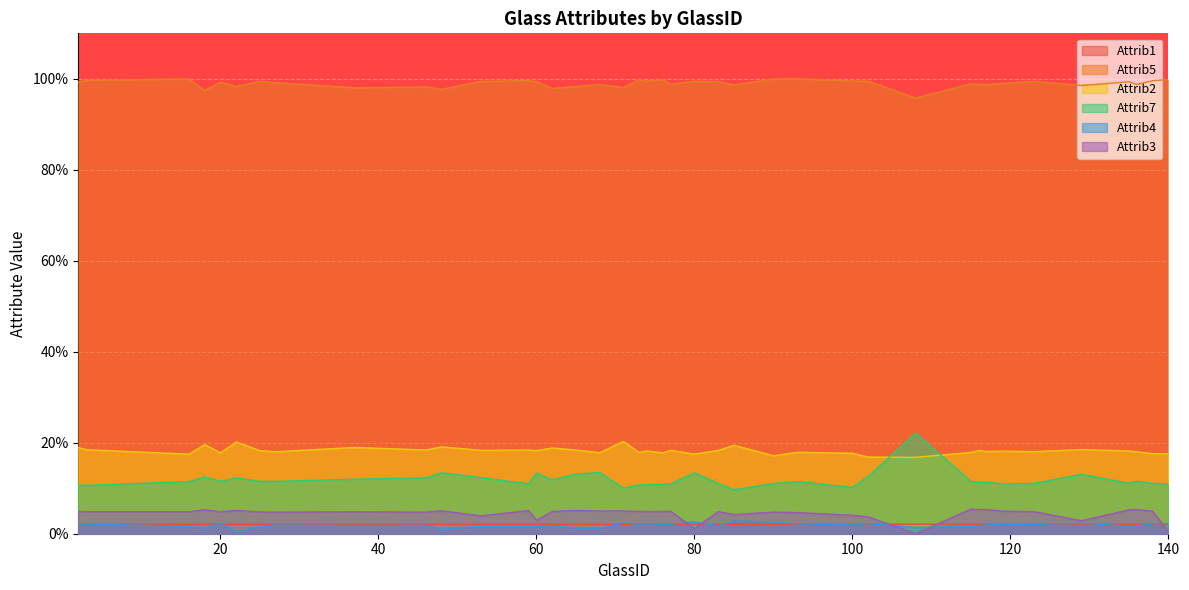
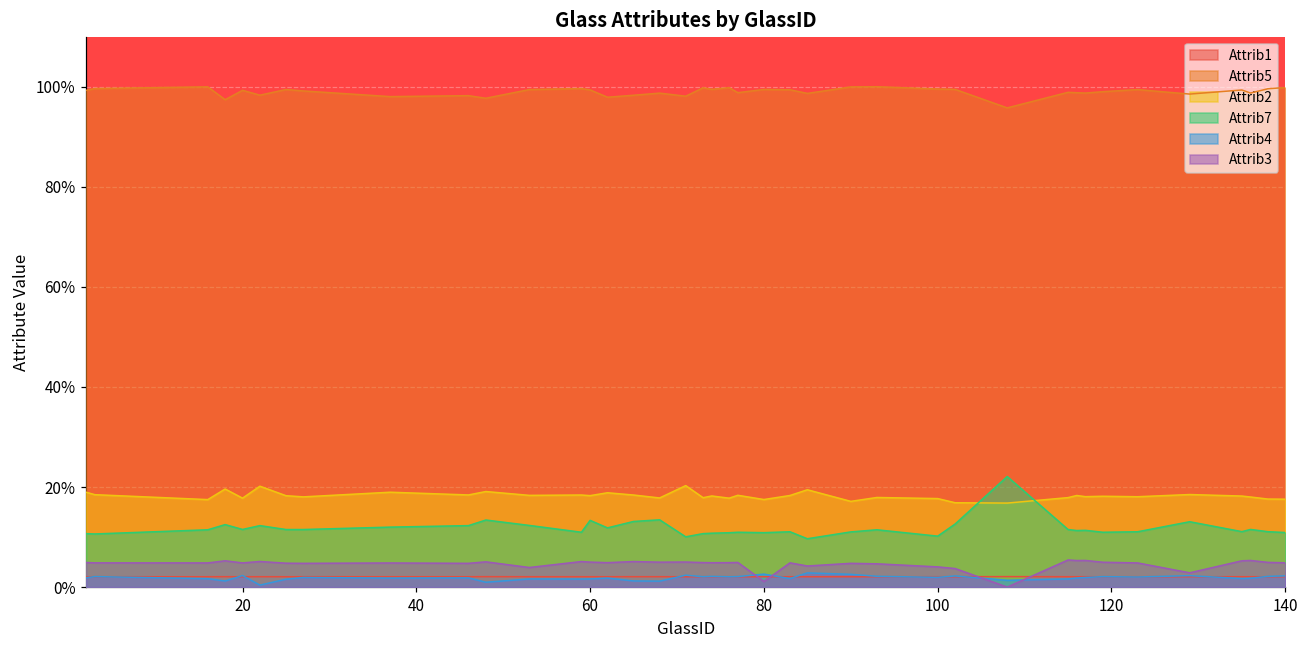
  {
    "Attrib7": {
      "20": "12%",
      "60": "13%",
-     "80": "13%",
+     "80": "11%",
      "100": "10%",
      "140": "11%"
    },
    "Attrib3": {
      "20": "5%",
-     "60": "3%",
+     "60": "5%",
      "80": "1%",
      "100": "4%",
-     "140": "0%"
+     "140": "5%"
    }
  }
